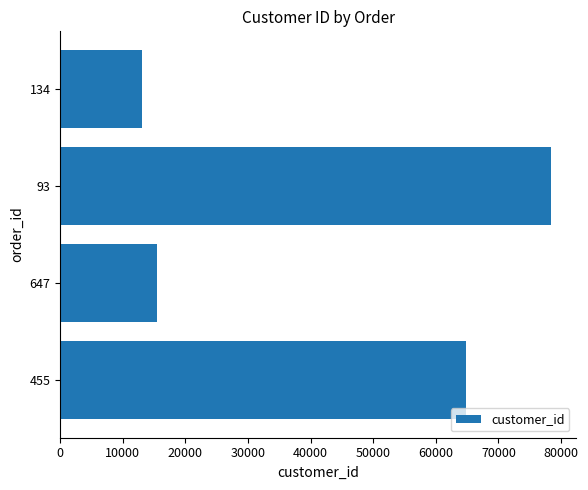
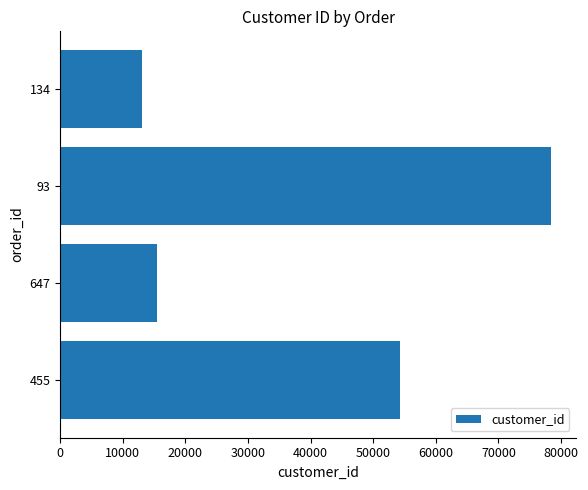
  {
    "134": 13000,
    "93": 78000,
    "647": 15000,
-   "455": 65000
+   "455": 54000
  }
